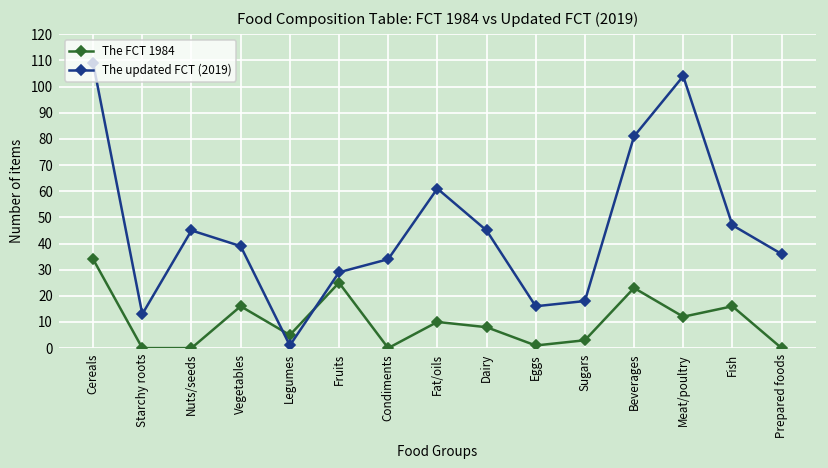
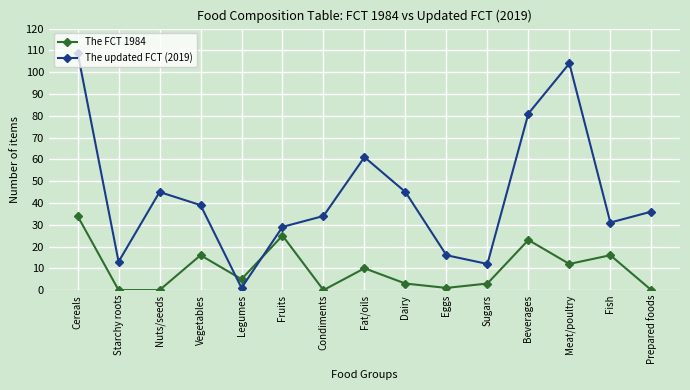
  {
    "The FCT 1984": {
      "Cereals": 34,
      "Starchy roots": 0,
      "Nuts/seeds": 0,
      "Vegetables": 16,
      "Legumes": 5,
      "Fruits": 25,
      "Condiments": 0,
      "Fat/oils": 10,
-     "Dairy": 8,
+     "Dairy": 3,
      "Eggs": 1,
      "Sugars": 3,
      "Beverages": 23,
      "Meat/poultry": 12,
      "Fish": 16,
      "Prepared foods": 0
    },
    "The updated FCT (2019)": {
      "Starchy roots": 13,
      "Nuts/seeds": 45,
      "Vegetables": 39,
      "Legumes": 1,
      "Fruits": 29,
      "Condiments": 34,
      "Fat/oils": 61,
      "Dairy": 45,
      "Eggs": 16,
-     "Sugars": 18,
+     "Sugars": 12,
      "Beverages": 81,
      "Meat/poultry": 104,
-     "Fish": 47,
+     "Fish": 31,
      "Prepared foods": 36
    }
  }
